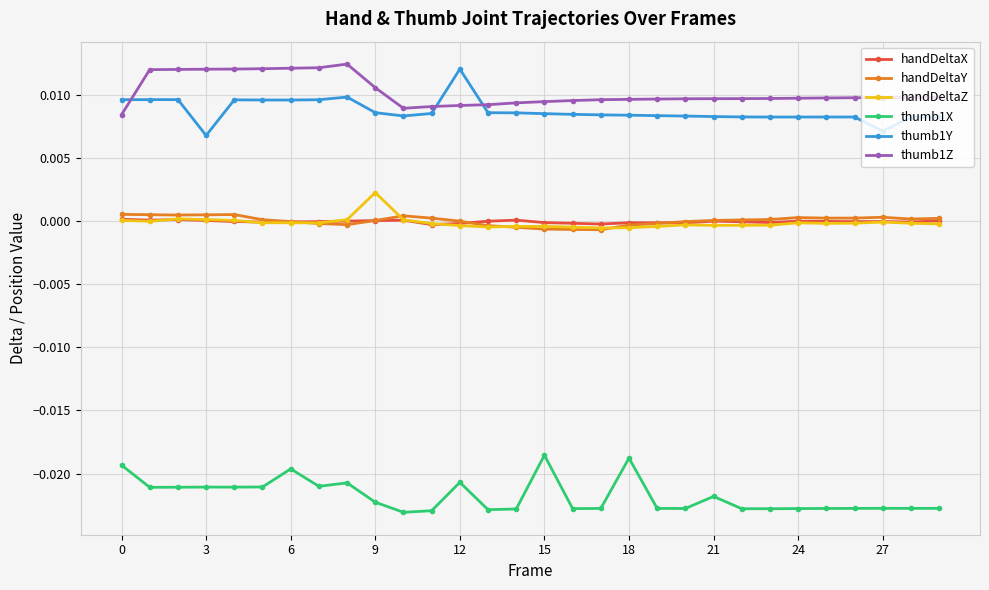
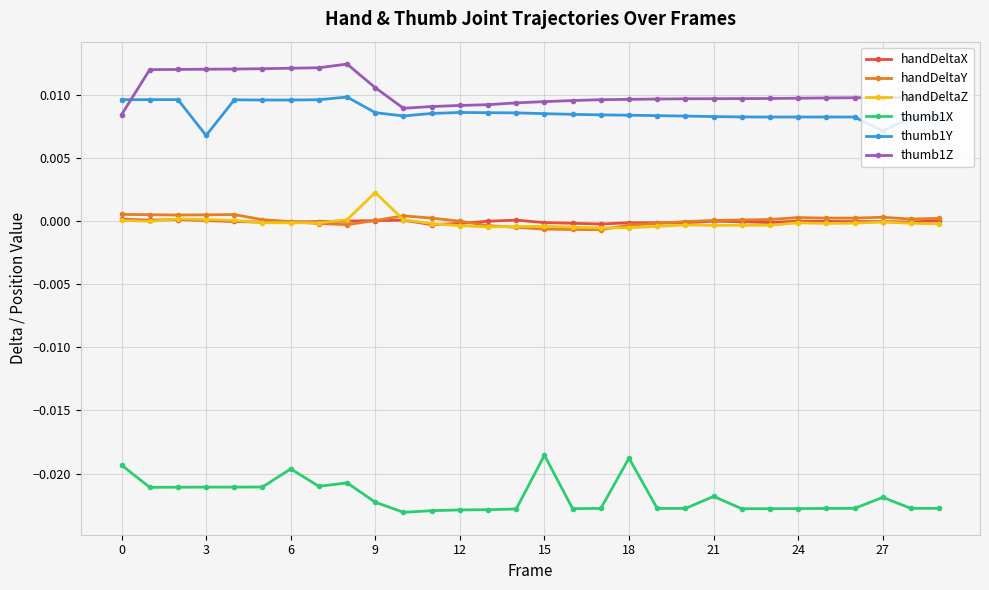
  {
    "handDeltaZ": {
      "9": 0.0023,
      "15": -0.0004,
      "18": -0.0005,
      "21": -0.0003
    },
    "thumb1X": {
      "0": -0.0193,
      "3": -0.0211,
      "6": -0.0196,
      "9": -0.0223,
-     "12": -0.0207,
+     "12": -0.0229,
      "15": -0.0185,
      "18": -0.0188,
      "21": -0.0218,
      "24": -0.0228,
-     "27": -0.0228
+     "27": -0.0219
    },
    "thumb1Y": {
      "0": 0.0096,
      "3": 0.0068,
      "6": 0.0096,
      "9": 0.0086,
-     "12": 0.0120,
+     "12": 0.0086,
      "15": 0.0085,
      "18": 0.0084,
      "21": 0.0083,
      "24": 0.0082
    },
    "thumb1Z": {
      "0": 0.0084,
      "3": 0.0120,
      "6": 0.0121,
      "9": 0.0106,
      "12": 0.0092,
      "15": 0.0095,
      "18": 0.0096,
      "21": 0.0097,
      "24": 0.0097
    }
  }
